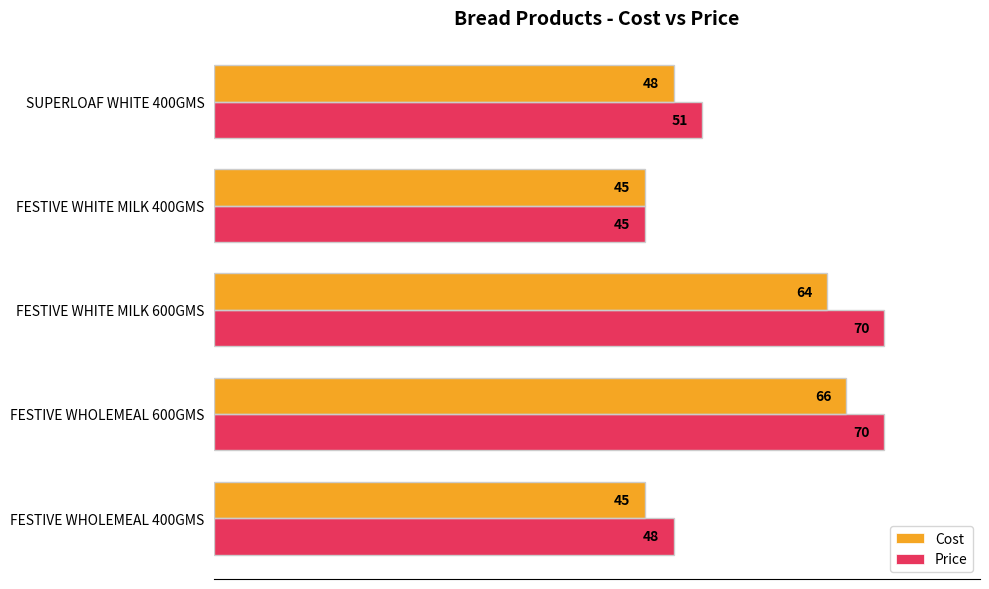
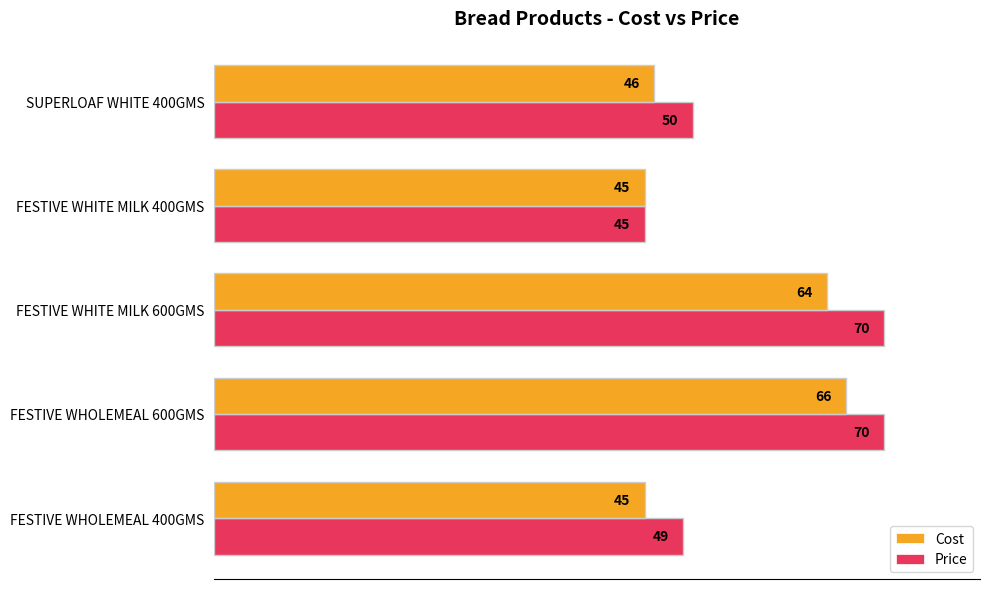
  {
    "Cost": {
-     "SUPERLOAF WHITE 400GMS": 48,
+     "SUPERLOAF WHITE 400GMS": 46,
      "FESTIVE WHITE MILK 400GMS": 45,
      "FESTIVE WHITE MILK 600GMS": 64,
      "FESTIVE WHOLEMEAL 600GMS": 66,
      "FESTIVE WHOLEMEAL 400GMS": 45
    },
    "Price": {
-     "SUPERLOAF WHITE 400GMS": 51,
+     "SUPERLOAF WHITE 400GMS": 50,
      "FESTIVE WHITE MILK 400GMS": 45,
      "FESTIVE WHITE MILK 600GMS": 70,
      "FESTIVE WHOLEMEAL 600GMS": 70,
-     "FESTIVE WHOLEMEAL 400GMS": 48
+     "FESTIVE WHOLEMEAL 400GMS": 49
    }
  }
